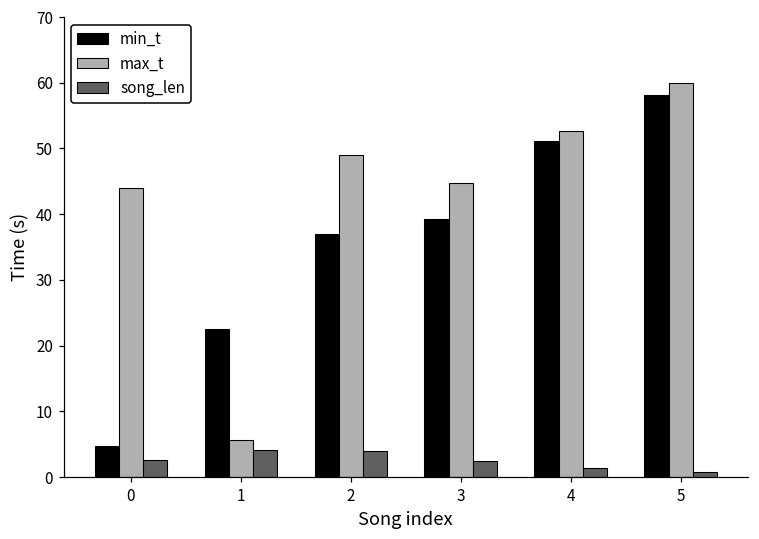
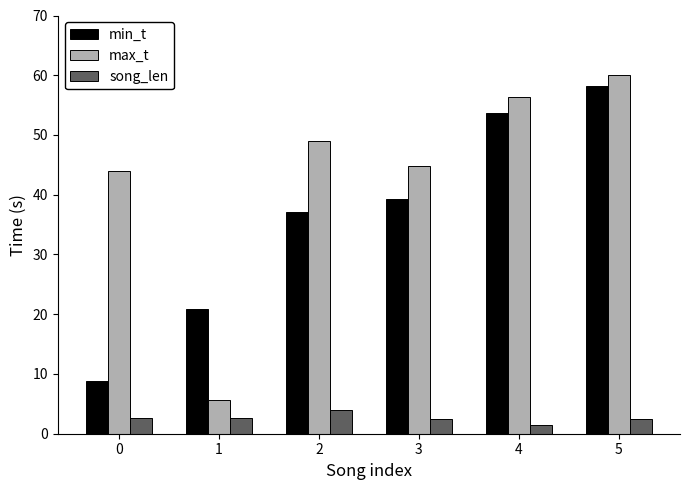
  {
    "min_t": {
-     "0": 5,
-     "1": 23,
+     "0": 9,
+     "1": 21,
      "2": 37,
      "3": 39,
-     "4": 51,
+     "4": 54,
      "5": 58
    },
    "max_t": {
      "0": 44,
      "1": 6,
      "2": 49,
      "3": 45,
-     "4": 53,
+     "4": 56,
      "5": 60
    },
    "song_len": {
      "0": 3,
-     "1": 4,
+     "1": 3,
      "2": 4,
      "3": 2,
      "4": 1,
-     "5": 1
+     "5": 3
    }
  }
